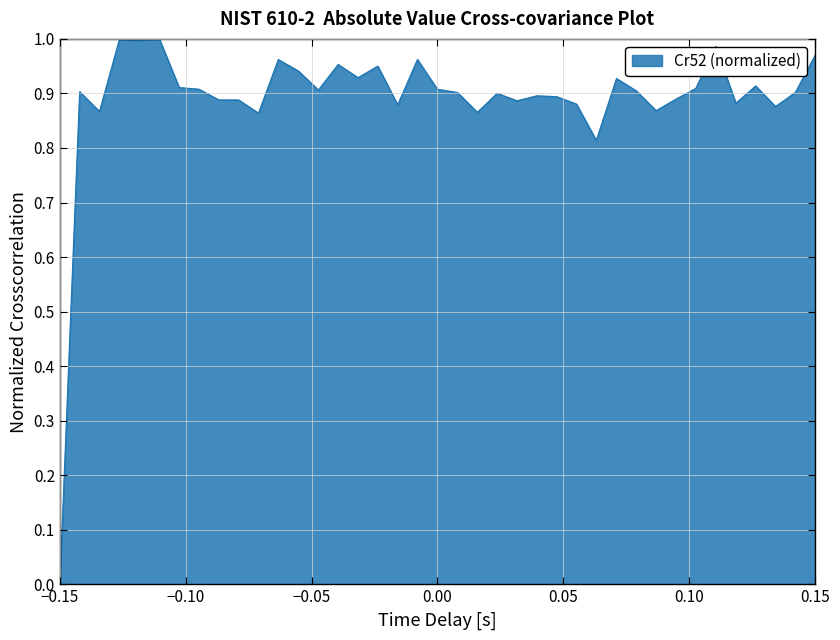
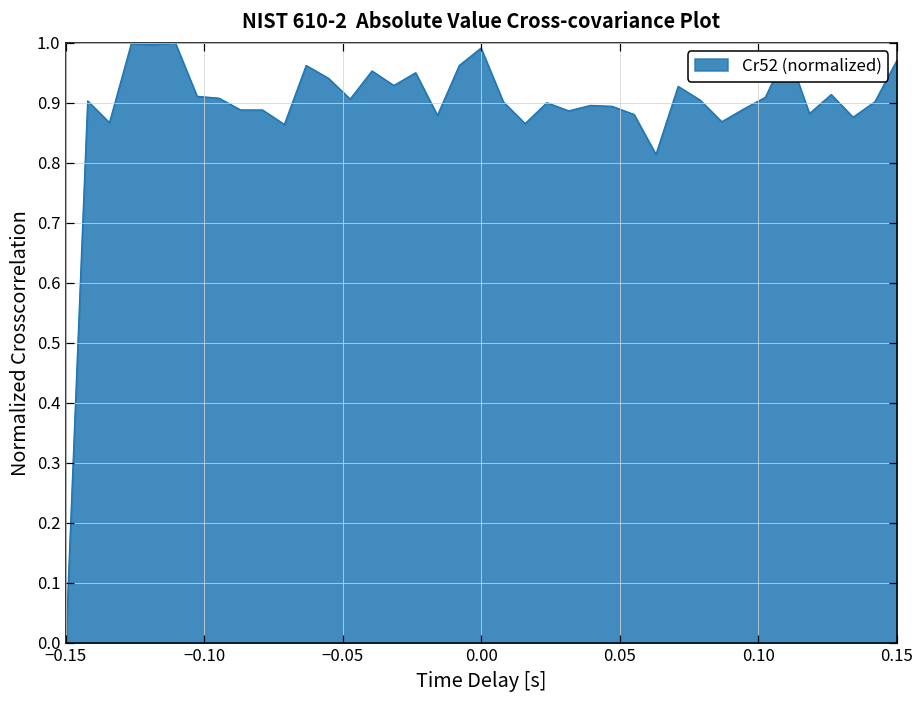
  {
    "−0.15": 0.00,
-   "0.00": 0.91,
+   "0.00": 0.99,
    "0.15": 0.97
  }
